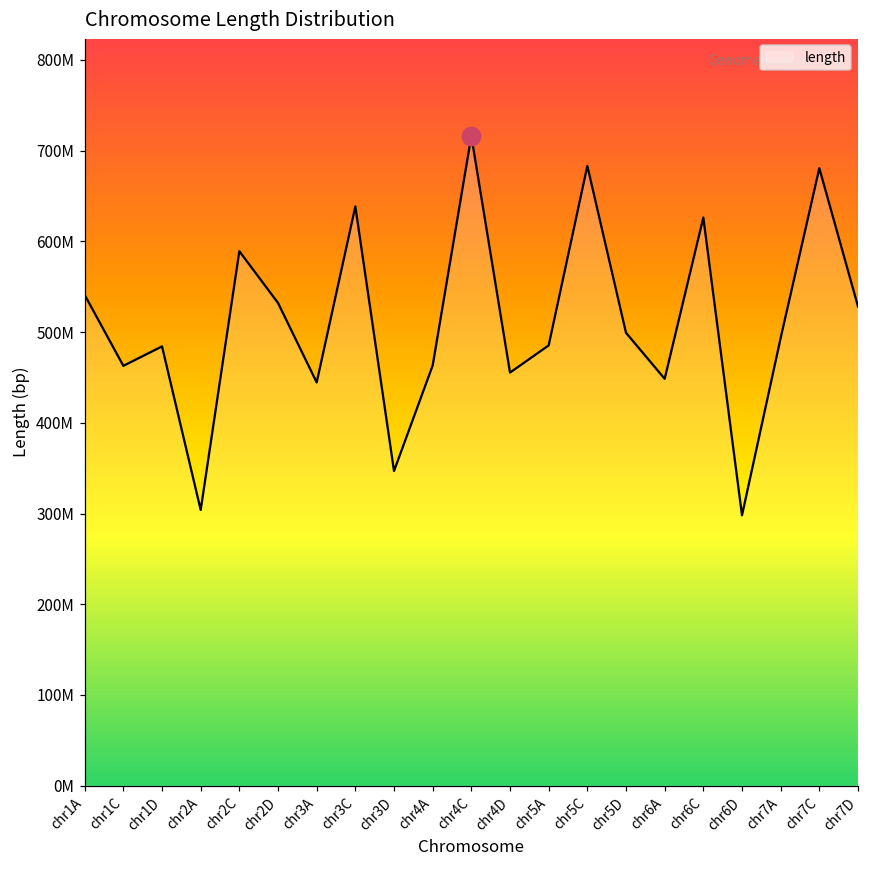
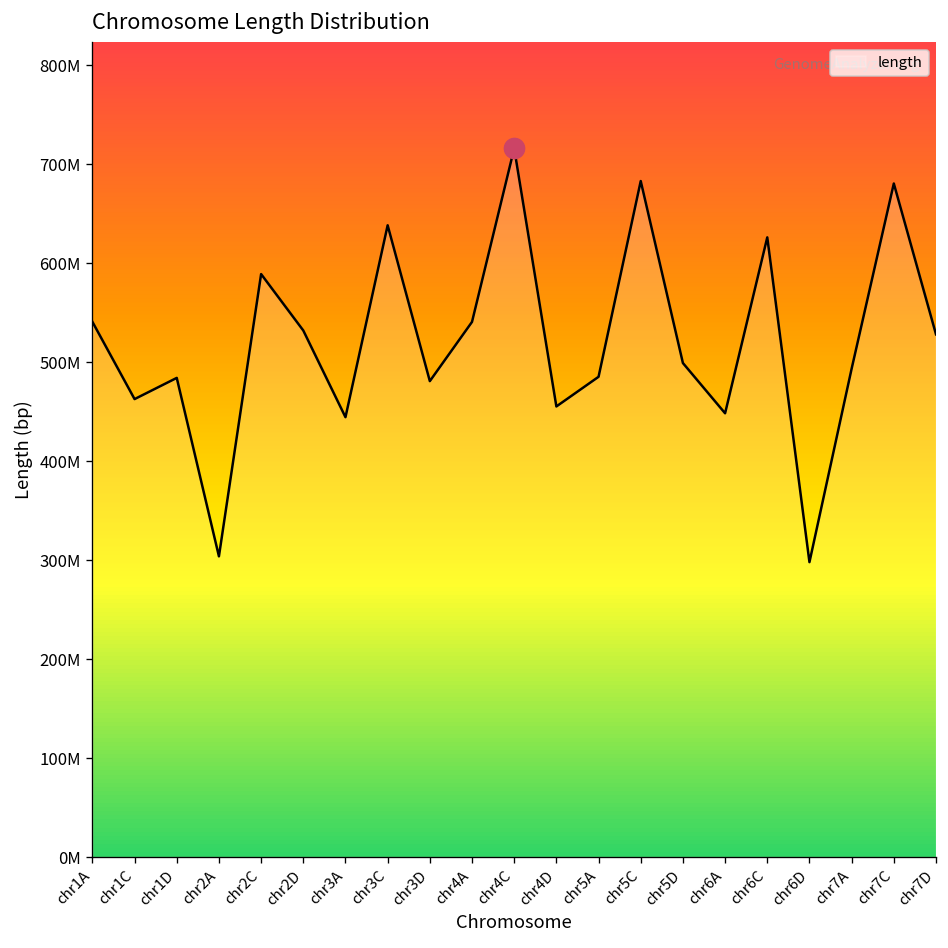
  {
    "length": {
      "chr1A": 540000000,
      "chr1C": 460000000,
      "chr1D": 480000000,
      "chr2A": 300000000,
      "chr2C": 590000000,
      "chr2D": 530000000,
      "chr3A": 440000000,
      "chr3C": 640000000,
-     "chr3D": 350000000,
-     "chr4A": 460000000,
+     "chr3D": 480000000,
+     "chr4A": 540000000,
      "chr4D": 460000000,
      "chr5A": 490000000,
      "chr5C": 680000000,
      "chr5D": 500000000,
      "chr6A": 450000000,
      "chr6C": 630000000,
      "chr6D": 300000000,
      "chr7A": 490000000,
      "chr7C": 680000000,
      "chr7D": 530000000
    }
  }
